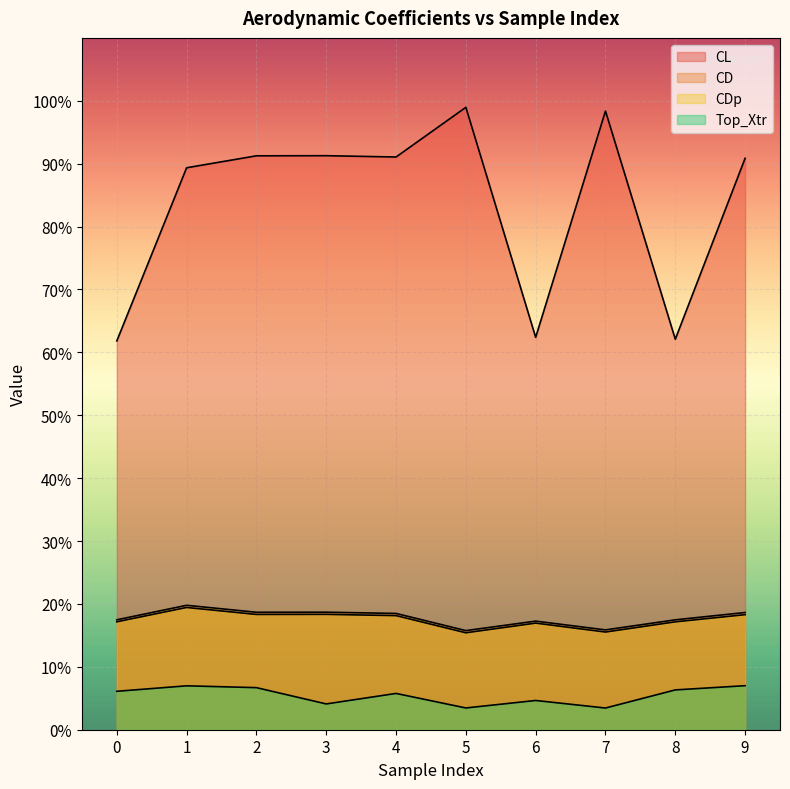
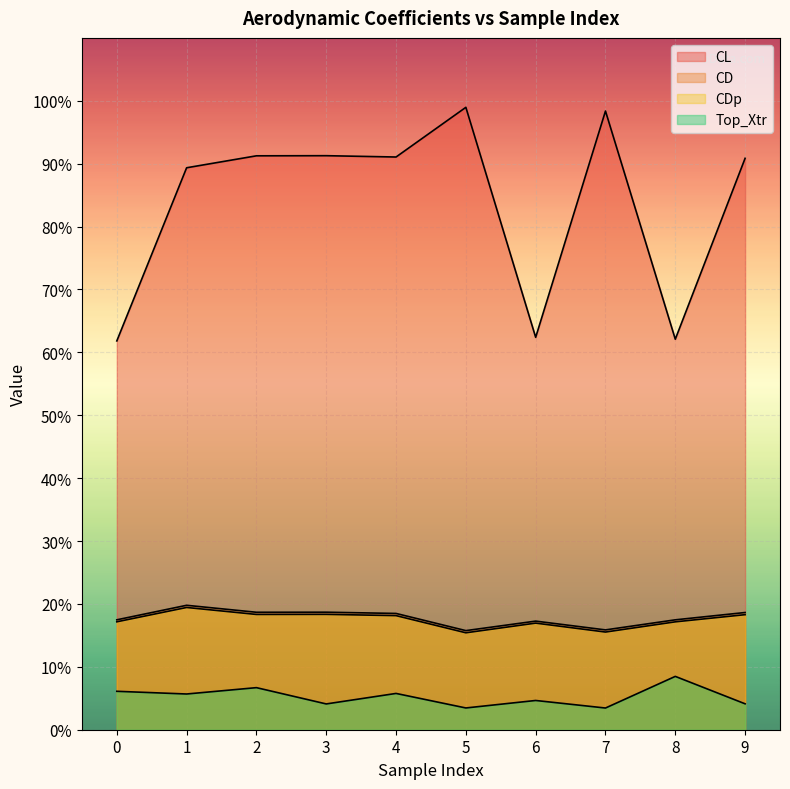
  {
    "Top_Xtr": {
      "0": "6%",
-     "1": "7%",
+     "1": "6%",
      "2": "7%",
      "3": "4%",
      "4": "6%",
      "5": "3%",
      "6": "5%",
      "7": "3%",
-     "8": "6%",
-     "9": "7%"
+     "8": "8%",
+     "9": "4%"
    }
  }
